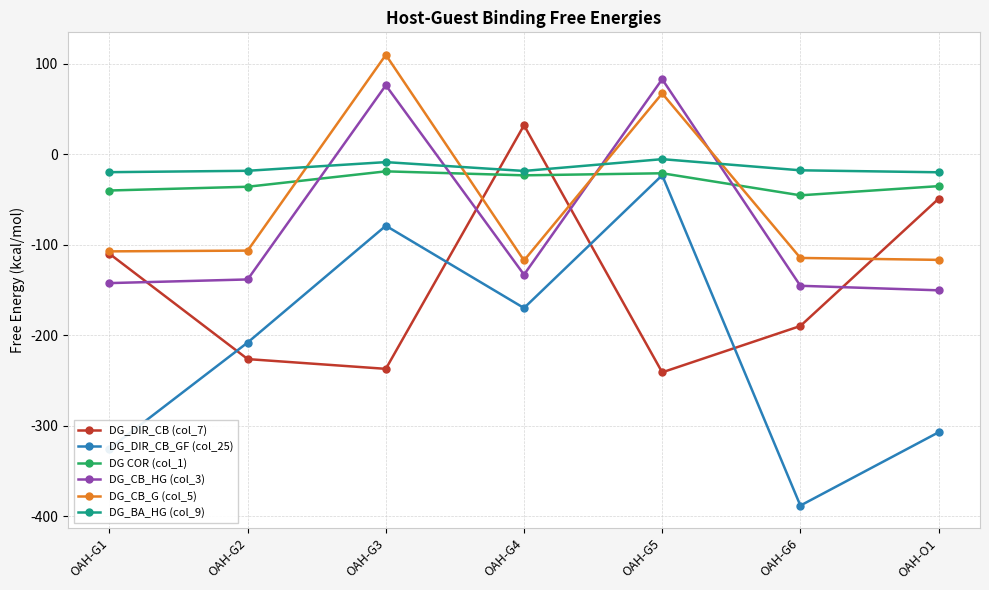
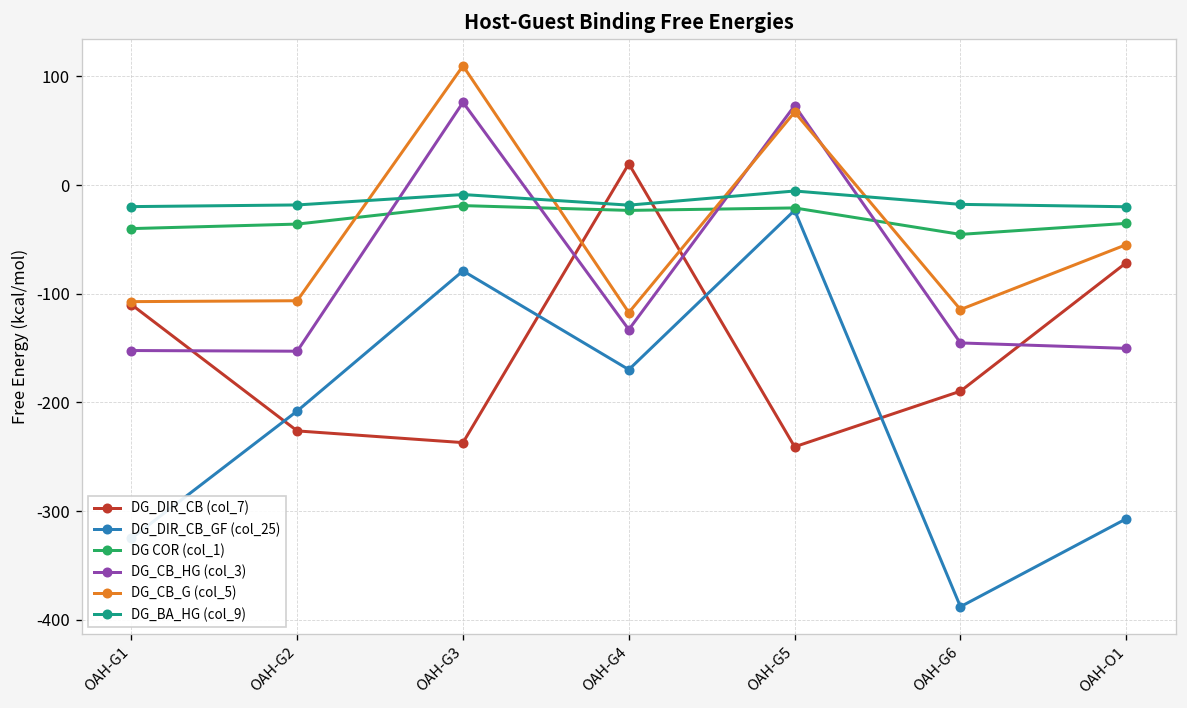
  {
    "DG_DIR_CB (col_7)": {
      "OAH-G2": -230,
      "OAH-G3": -240,
-     "OAH-G4": 30,
+     "OAH-G4": 20,
      "OAH-G5": -240,
      "OAH-G6": -190,
-     "OAH-O1": -50
+     "OAH-O1": -70
    },
    "DG_DIR_CB_GF (col_25)": {
      "OAH-G2": -210,
      "OAH-G3": -80,
      "OAH-G4": -170,
      "OAH-G6": -390,
      "OAH-O1": -310
    },
    "DG_CB_HG (col_3)": {
-     "OAH-G1": -140,
-     "OAH-G2": -140,
+     "OAH-G1": -150,
+     "OAH-G2": -150,
      "OAH-G3": 80,
      "OAH-G4": -130,
-     "OAH-G5": 80,
+     "OAH-G5": 70,
      "OAH-G6": -150,
      "OAH-O1": -150
    },
    "DG_CB_G (col_5)": {
      "OAH-G2": -110,
      "OAH-G3": 110,
      "OAH-G4": -120,
      "OAH-G5": 70,
      "OAH-G6": -110,
-     "OAH-O1": -120
+     "OAH-O1": -50
    }
  }
